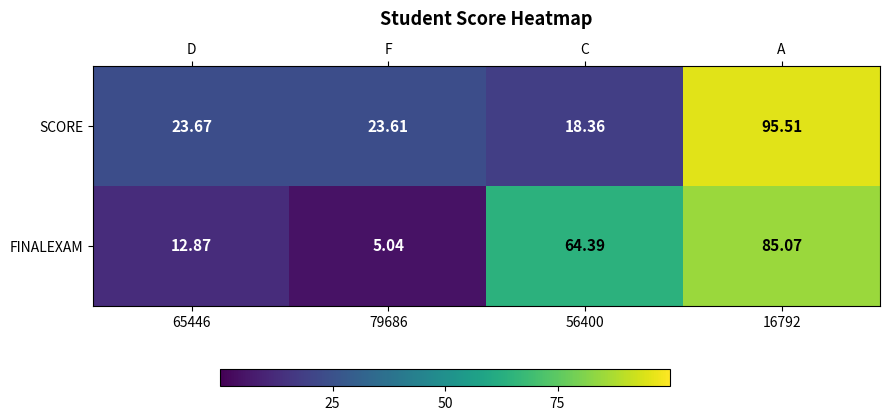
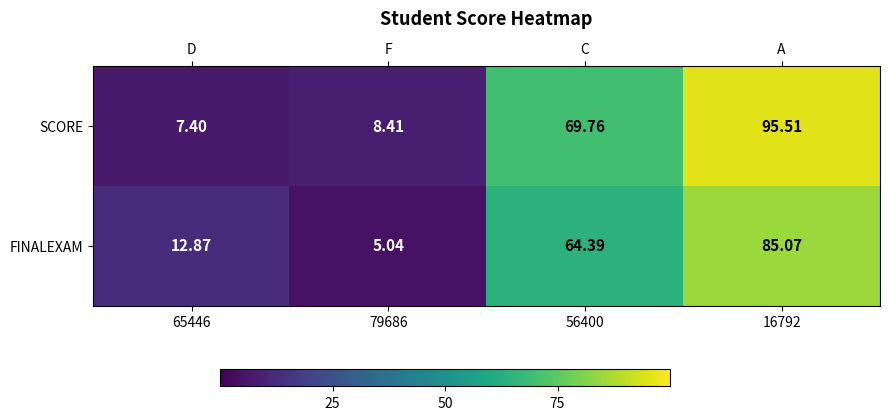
  {
    "SCORE": {
-     "65446": 23.67,
-     "79686": 23.61,
-     "56400": 18.36,
+     "65446": 7.40,
+     "79686": 8.41,
+     "56400": 69.76,
      "16792": 95.51
    },
    "FINALEXAM": {
      "65446": 12.87,
      "79686": 5.04,
      "56400": 64.39,
      "16792": 85.07
    }
  }
